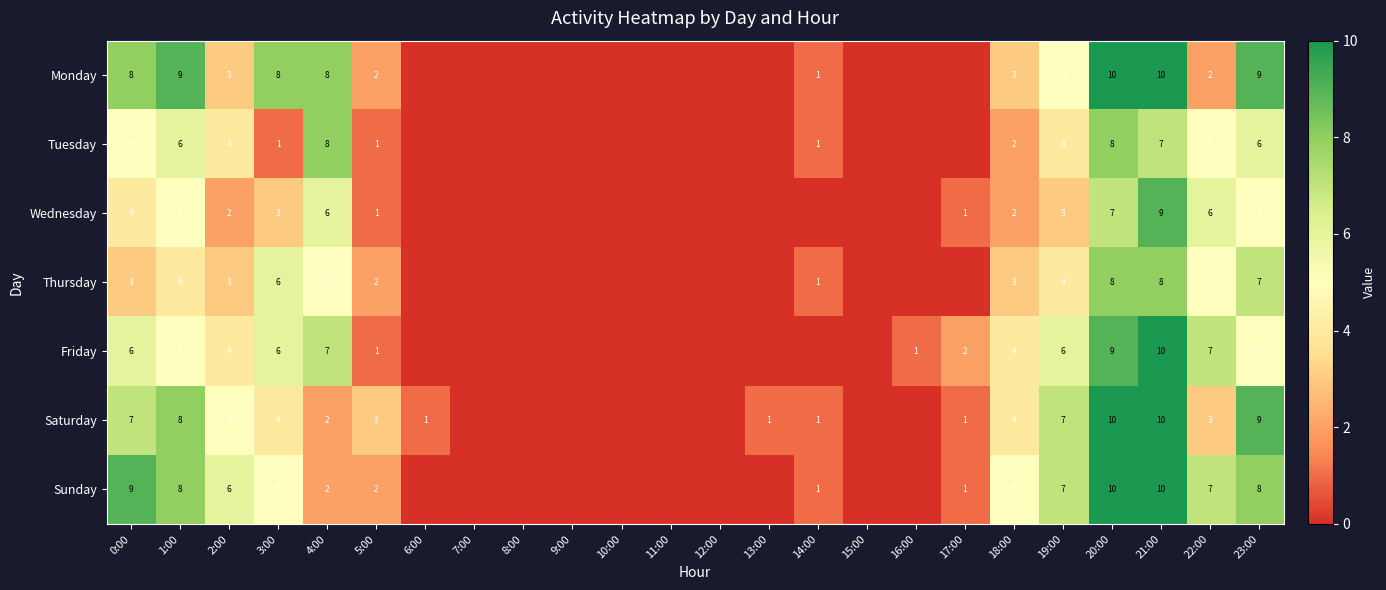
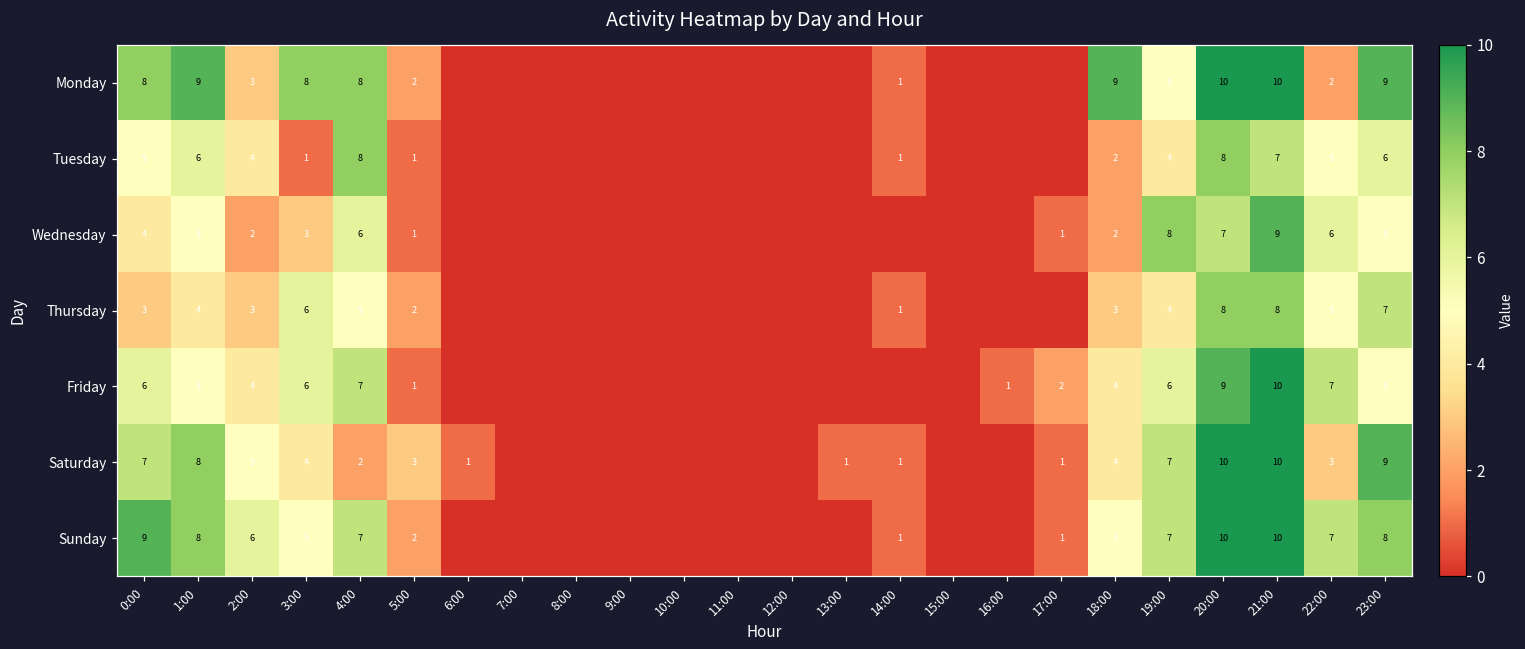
  {
    "Monday": {
      "0:00": 8,
      "1:00": 9,
      "2:00": 3,
      "3:00": 8,
      "4:00": 8,
      "5:00": 2,
      "14:00": 1,
-     "18:00": 3,
+     "18:00": 9,
      "19:00": 5,
      "20:00": 10,
      "21:00": 10,
      "22:00": 2,
      "23:00": 9
    },
    "Tuesday": {
      "0:00": 5,
      "1:00": 6,
      "2:00": 4,
      "3:00": 1,
      "4:00": 8,
      "5:00": 1,
      "14:00": 1,
      "18:00": 2,
      "19:00": 4,
      "20:00": 8,
      "21:00": 7,
      "22:00": 5,
      "23:00": 6
    },
    "Wednesday": {
      "0:00": 4,
      "1:00": 5,
      "2:00": 2,
      "3:00": 3,
      "4:00": 6,
      "5:00": 1,
      "17:00": 1,
      "18:00": 2,
-     "19:00": 3,
+     "19:00": 8,
      "20:00": 7,
      "21:00": 9,
      "22:00": 6,
      "23:00": 5
    },
    "Thursday": {
      "0:00": 3,
      "1:00": 4,
      "2:00": 3,
      "3:00": 6,
      "4:00": 5,
      "5:00": 2,
      "14:00": 1,
      "18:00": 3,
      "19:00": 4,
      "20:00": 8,
      "21:00": 8,
      "22:00": 5,
      "23:00": 7
    },
    "Friday": {
      "0:00": 6,
      "1:00": 5,
      "2:00": 4,
      "3:00": 6,
      "4:00": 7,
      "5:00": 1,
      "16:00": 1,
      "17:00": 2,
      "18:00": 4,
      "19:00": 6,
      "20:00": 9,
      "21:00": 10,
      "22:00": 7,
      "23:00": 5
    },
    "Saturday": {
      "0:00": 7,
      "1:00": 8,
      "2:00": 5,
      "3:00": 4,
      "4:00": 2,
      "5:00": 3,
      "6:00": 1,
      "13:00": 1,
      "14:00": 1,
      "17:00": 1,
      "18:00": 4,
      "19:00": 7,
      "20:00": 10,
      "21:00": 10,
      "22:00": 3,
      "23:00": 9
    },
    "Sunday": {
      "0:00": 9,
      "1:00": 8,
      "2:00": 6,
      "3:00": 5,
-     "4:00": 2,
+     "4:00": 7,
      "5:00": 2,
      "14:00": 1,
      "17:00": 1,
      "18:00": 5,
      "19:00": 7,
      "20:00": 10,
      "21:00": 10,
      "22:00": 7,
      "23:00": 8
    }
  }
